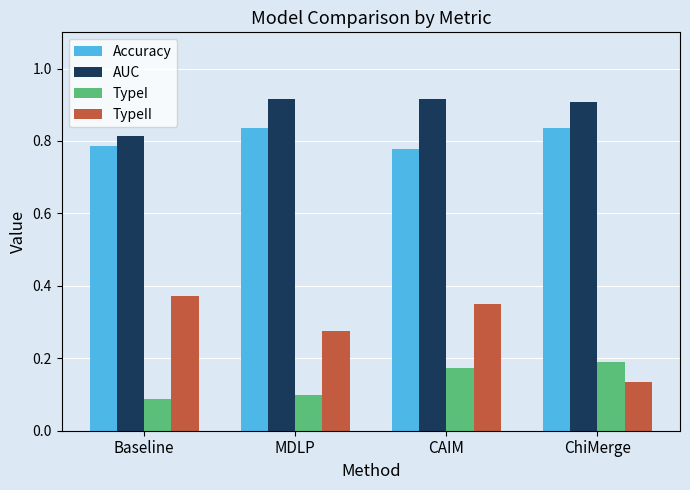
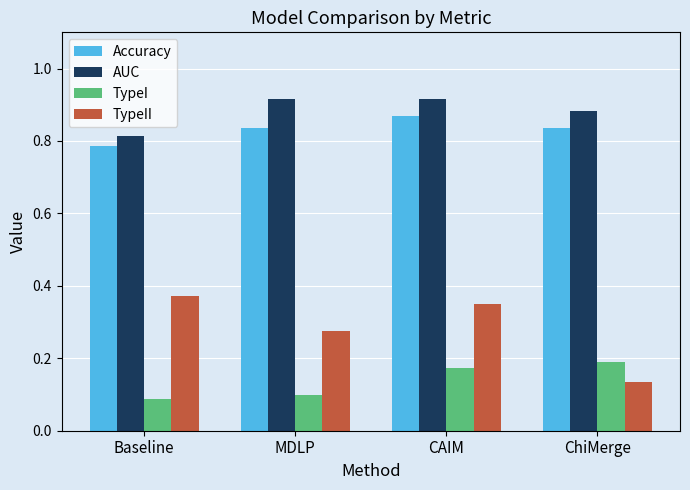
  {
    "Accuracy": {
      "Baseline": 0.79,
      "MDLP": 0.84,
-     "CAIM": 0.78,
+     "CAIM": 0.87,
      "ChiMerge": 0.83
    },
    "AUC": {
      "Baseline": 0.81,
      "MDLP": 0.91,
      "CAIM": 0.92,
-     "ChiMerge": 0.91
+     "ChiMerge": 0.88
    },
    "TypeI": {
      "Baseline": 0.09,
      "MDLP": 0.10,
      "CAIM": 0.17,
      "ChiMerge": 0.19
    },
    "TypeII": {
      "Baseline": 0.37,
      "MDLP": 0.28,
      "CAIM": 0.35,
      "ChiMerge": 0.14
    }
  }
